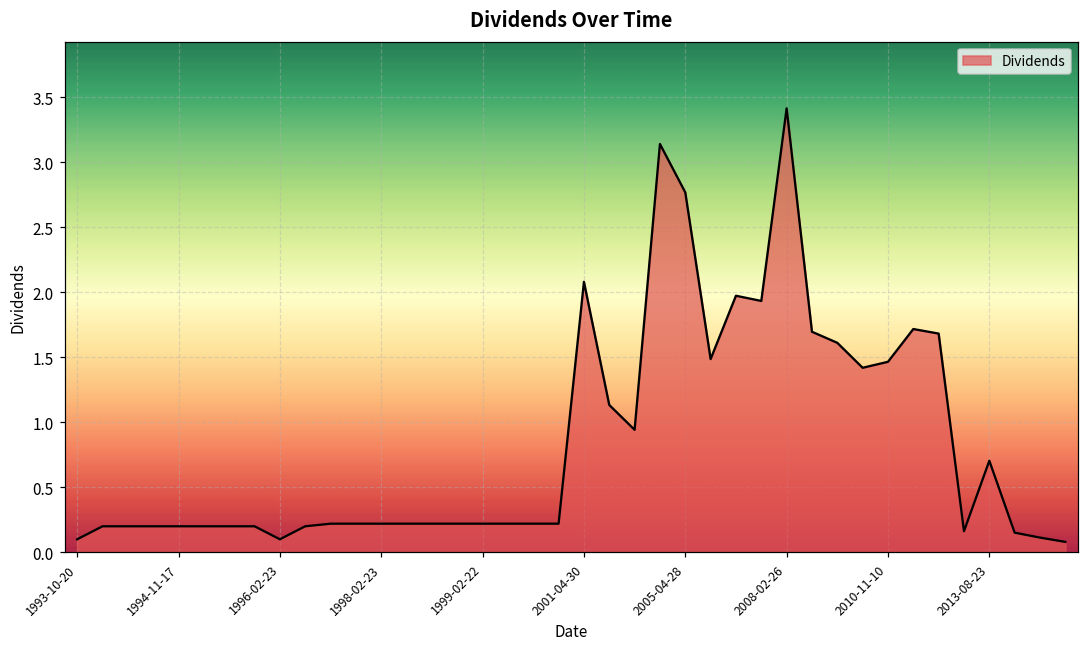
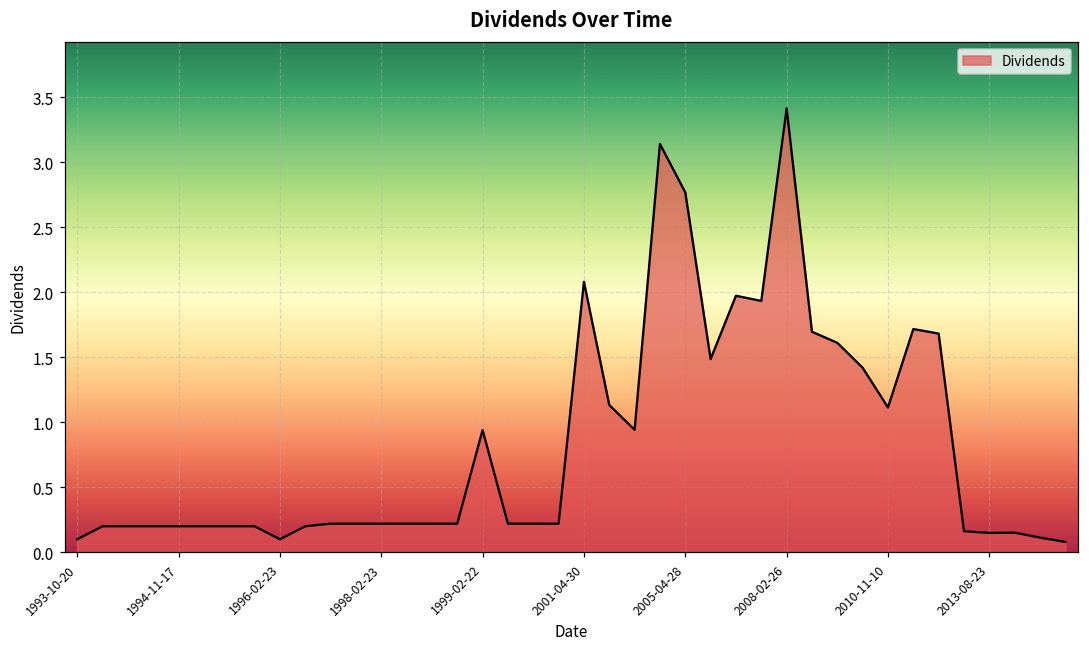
  {
    "1993-10-20": 0.10,
    "1994-11-17": 0.20,
    "1996-02-23": 0.10,
    "1998-02-23": 0.22,
-   "1999-02-22": 0.22,
+   "1999-02-22": 0.94,
    "2001-04-30": 2.08,
    "2005-04-28": 2.77,
    "2008-02-26": 3.41,
-   "2010-11-10": 1.47,
-   "2013-08-23": 0.70
+   "2010-11-10": 1.11,
+   "2013-08-23": 0.15
  }
